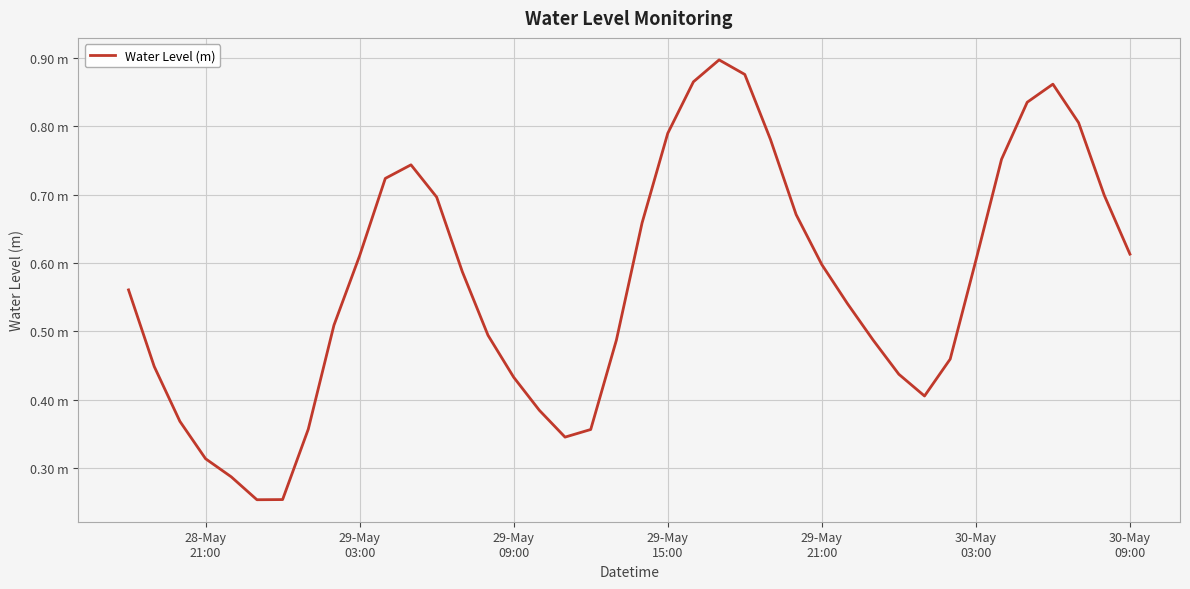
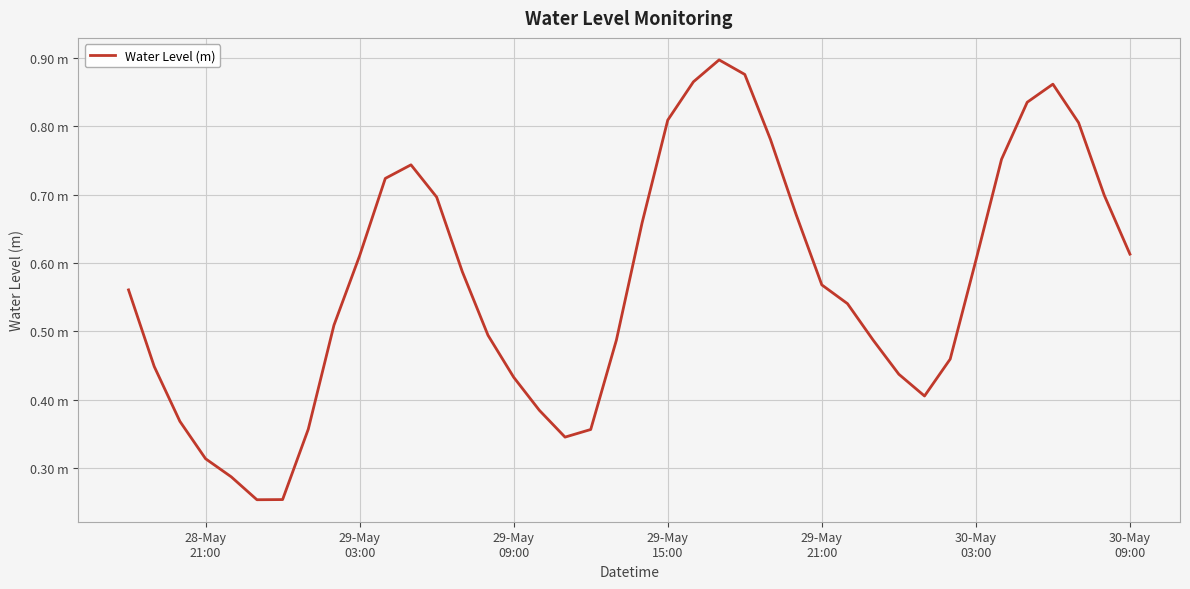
  {
    "28-May 21:00": "0.31 m",
    "29-May 03:00": "0.61 m",
    "29-May 09:00": "0.43 m",
-   "29-May 15:00": "0.79 m",
-   "29-May 21:00": "0.60 m",
+   "29-May 15:00": "0.81 m",
+   "29-May 21:00": "0.57 m",
    "30-May 03:00": "0.60 m",
    "30-May 09:00": "0.61 m"
  }
